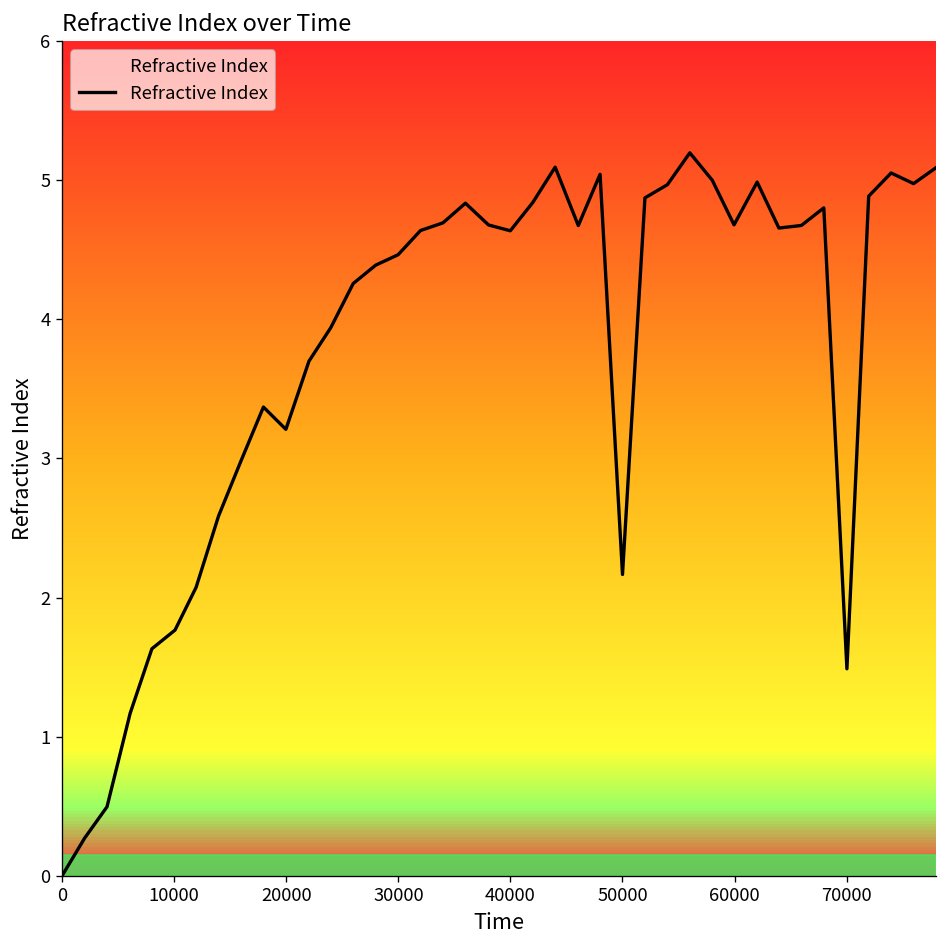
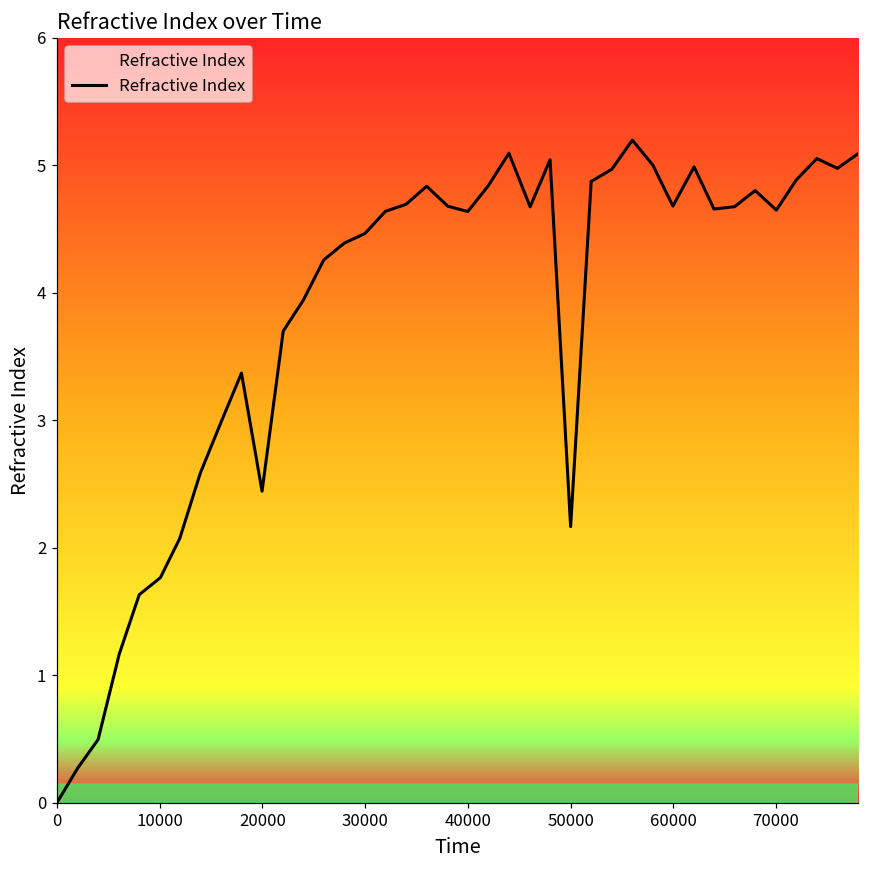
  {
-   "20000": 3.21,
+   "20000": 2.44,
    "30000": 4.46,
    "40000": 4.64,
    "50000": 2.17,
-   "70000": 1.49
+   "70000": 4.65
  }
